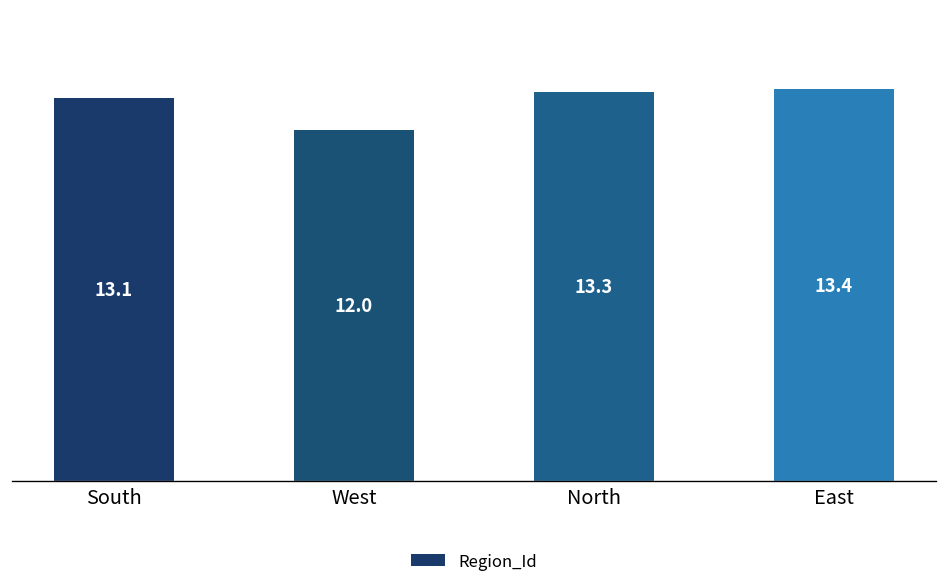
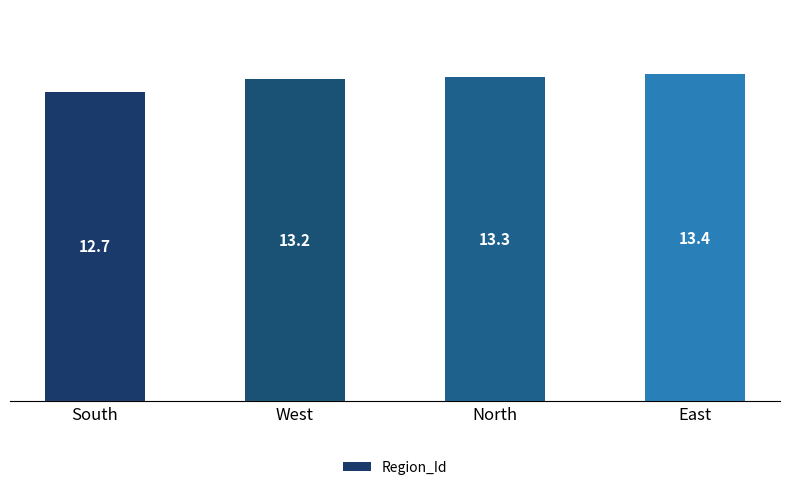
  {
-   "South": 13.1,
-   "West": 12.0,
+   "South": 12.7,
+   "West": 13.2,
    "North": 13.3,
    "East": 13.4
  }
